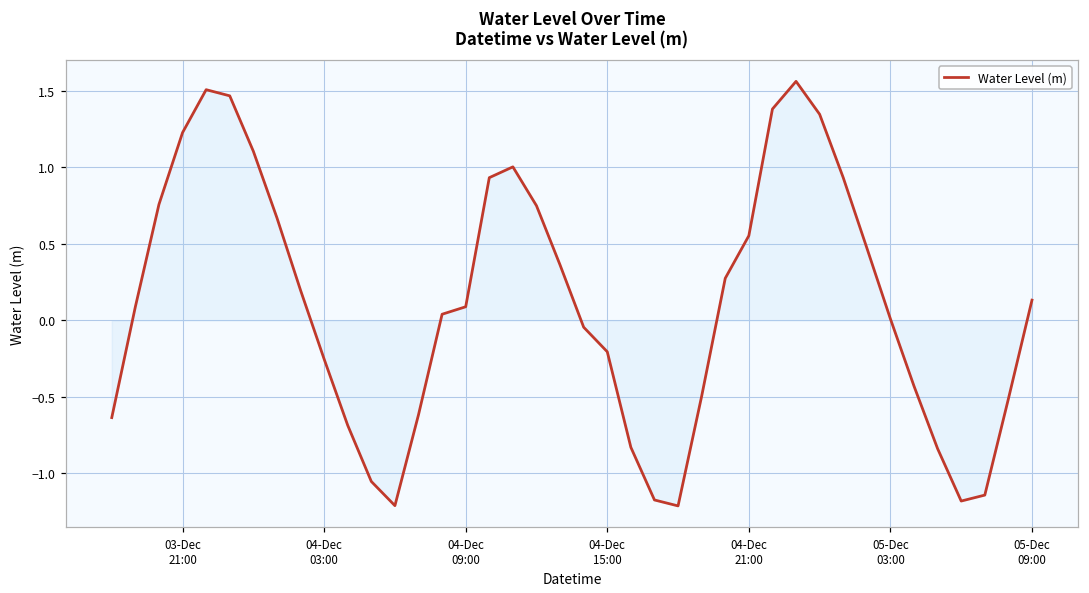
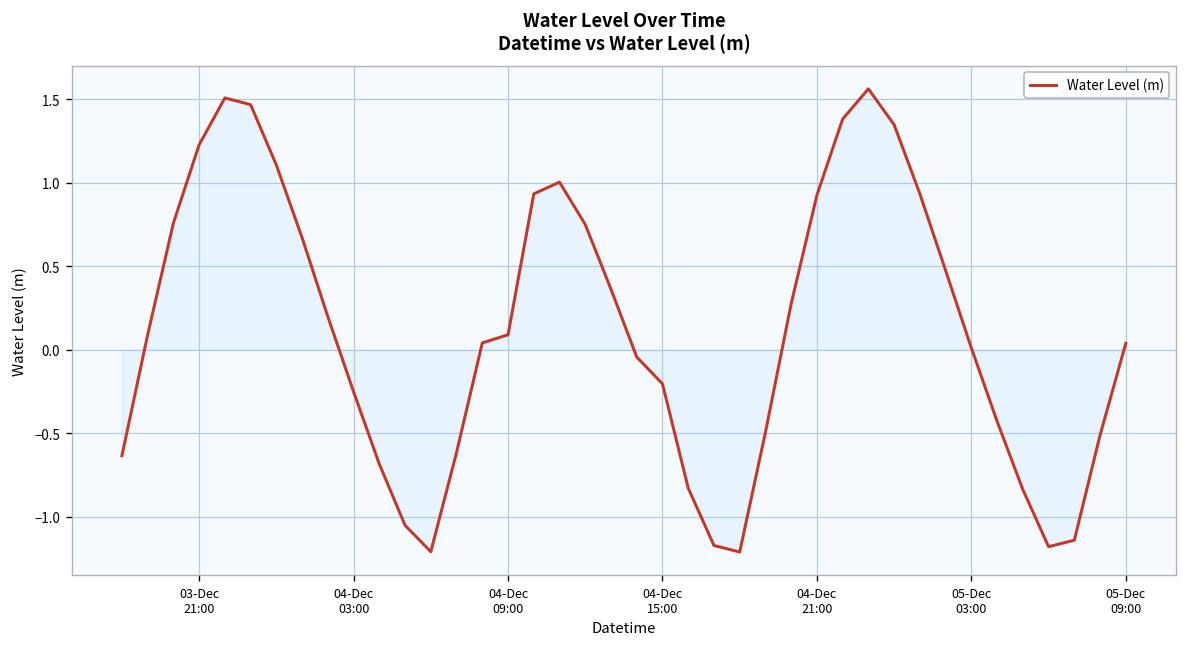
  {
    "Water Level (m)": {
      "04-Dec 03:00": -0.25,
      "04-Dec 15:00": -0.21,
-     "04-Dec 21:00": 0.55,
-     "05-Dec 09:00": 0.13
+     "04-Dec 21:00": 0.93,
+     "05-Dec 09:00": 0.04
    }
  }
